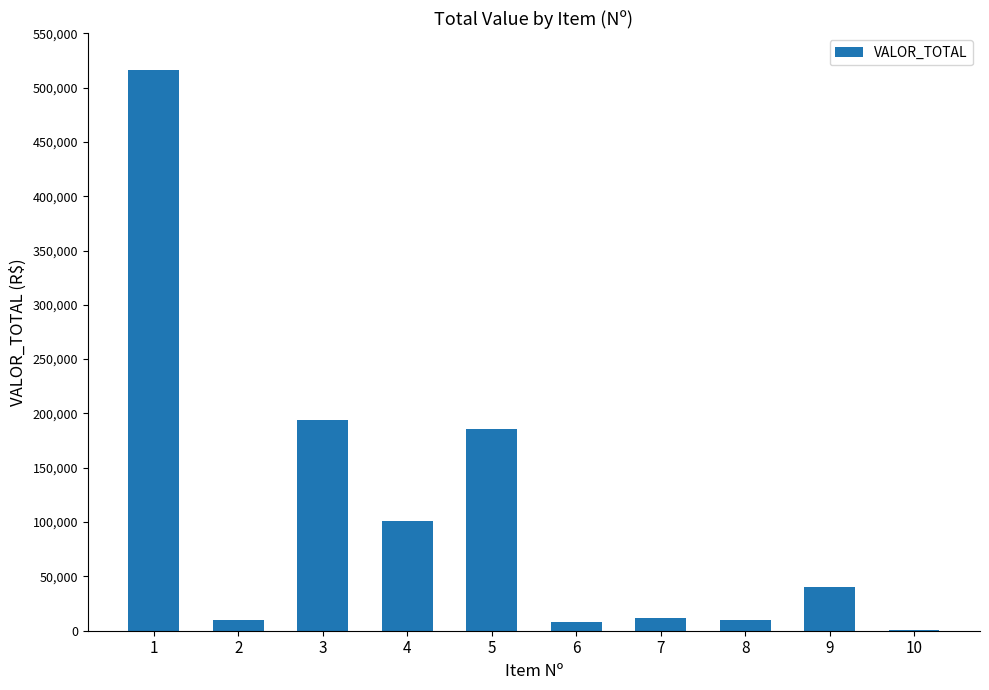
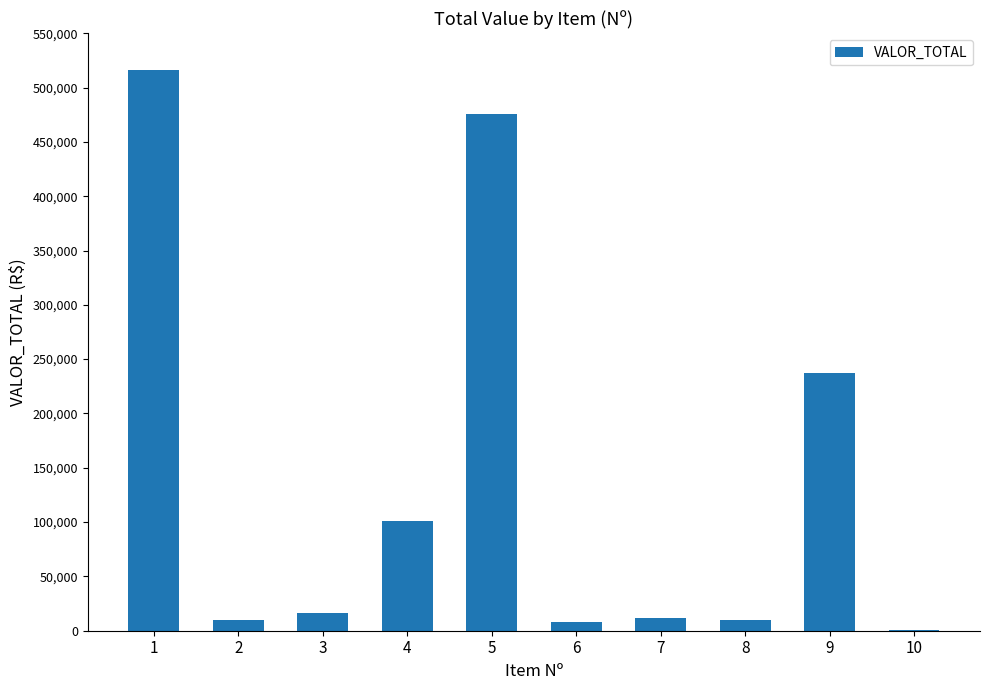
  {
    "1": "516,000",
    "2": "10,000",
-   "3": "194,000",
+   "3": "17,000",
    "4": "101,000",
-   "5": "186,000",
+   "5": "475,000",
    "6": "8,000",
    "7": "12,000",
    "8": "10,000",
-   "9": "40,000"
+   "9": "237,000"
  }
